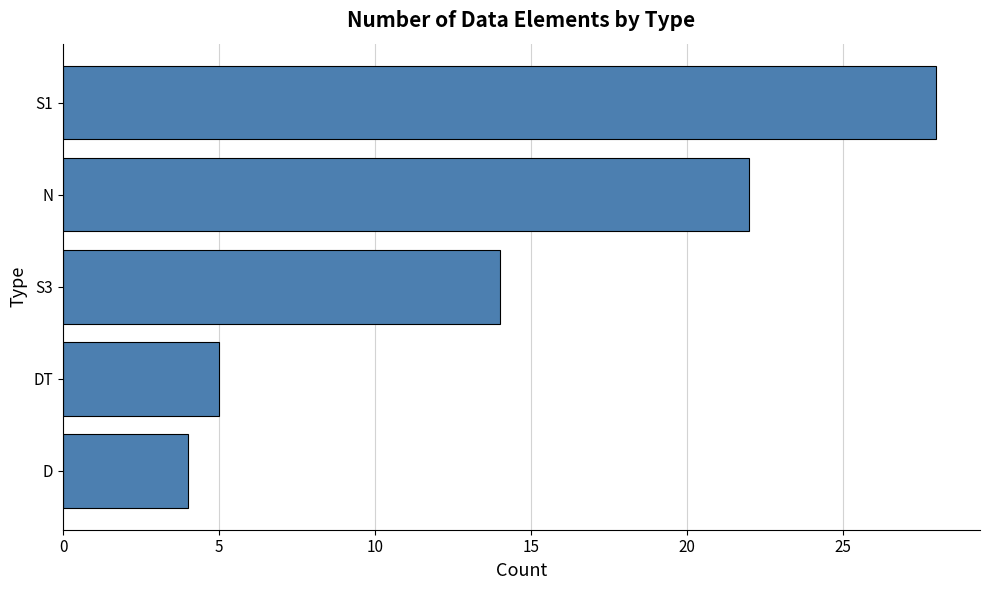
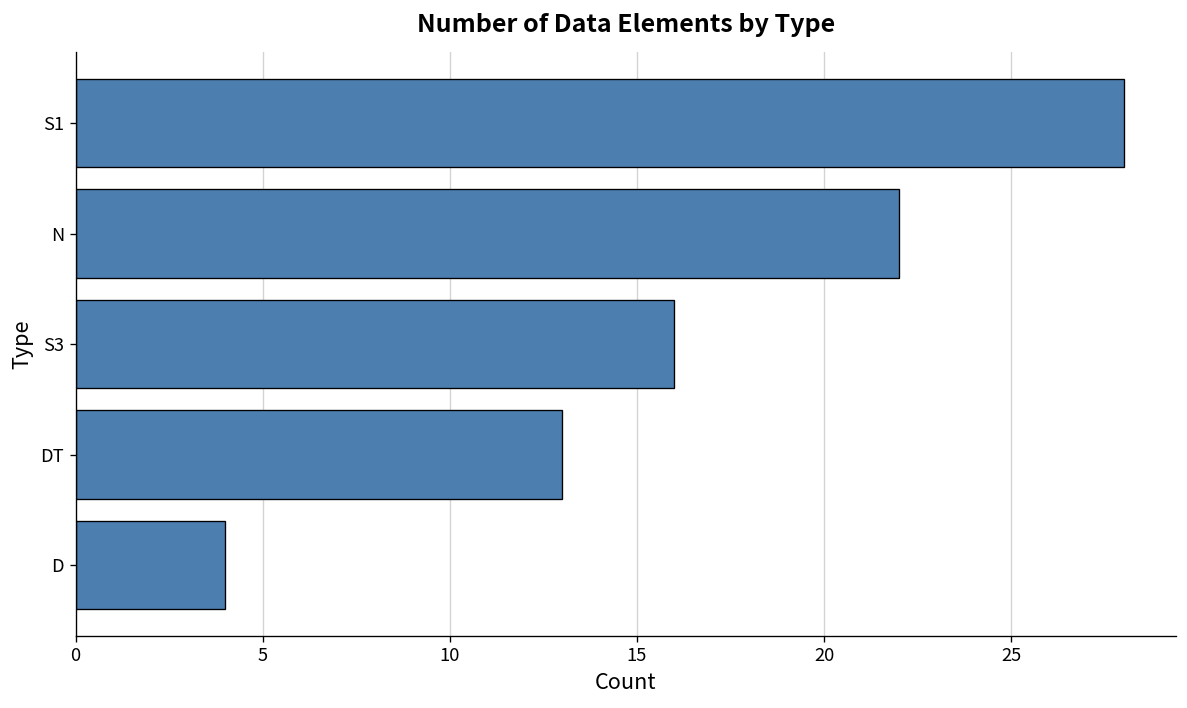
  {
    "S1": 28,
    "N": 22,
-   "S3": 14,
-   "DT": 5,
+   "S3": 16,
+   "DT": 13,
    "D": 4
  }
